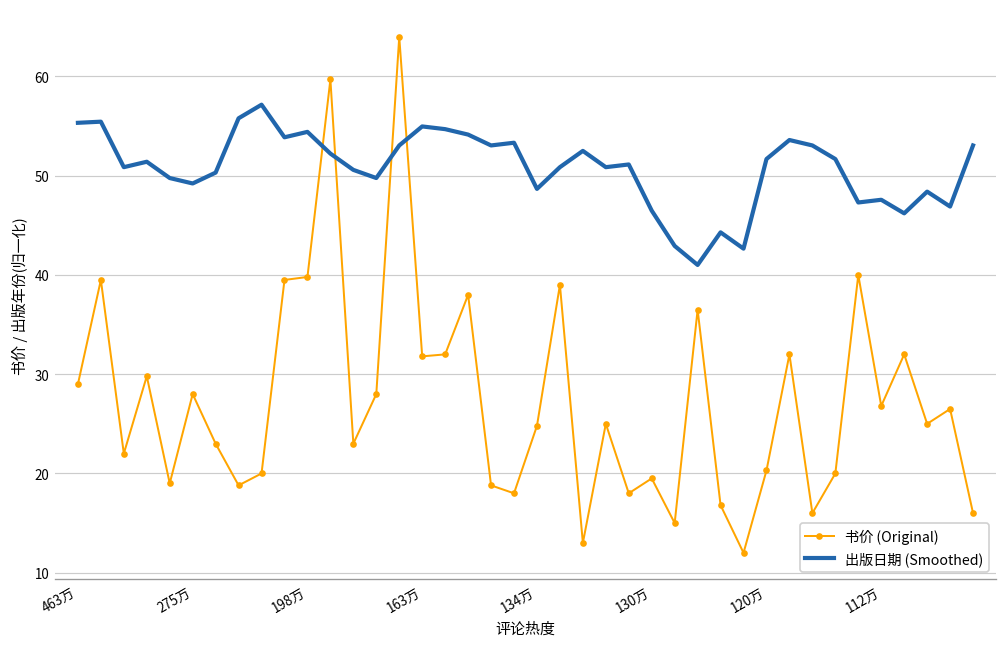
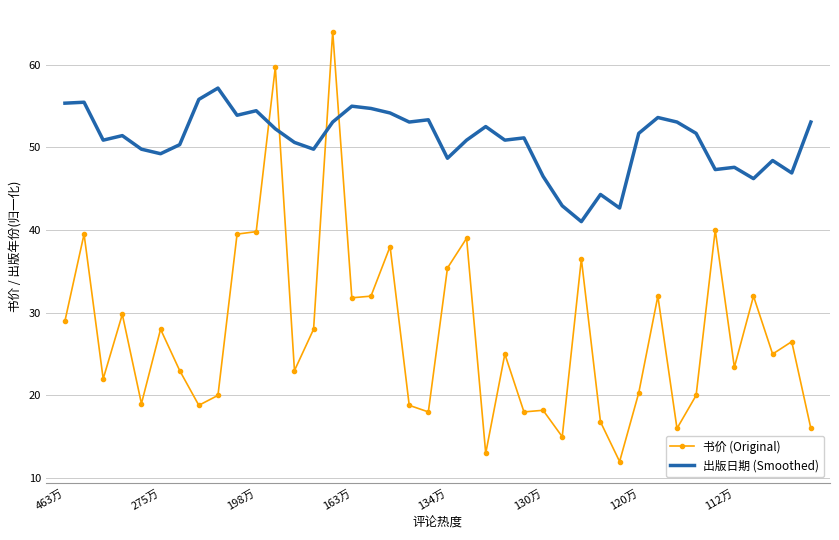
  {
    "书价 (Original)": {
      "463万": 29,
      "275万": 28,
      "198万": 40,
      "163万": 32,
-     "134万": 25,
-     "130万": 20,
+     "134万": 35,
+     "130万": 18,
      "120万": 20,
-     "112万": 27
+     "112万": 23
    },
    "出版日期 (Smoothed)": {
      "463万": 55,
      "275万": 49,
      "198万": 54,
      "163万": 55,
      "134万": 49,
      "130万": 46,
      "120万": 52,
      "112万": 48
    }
  }
